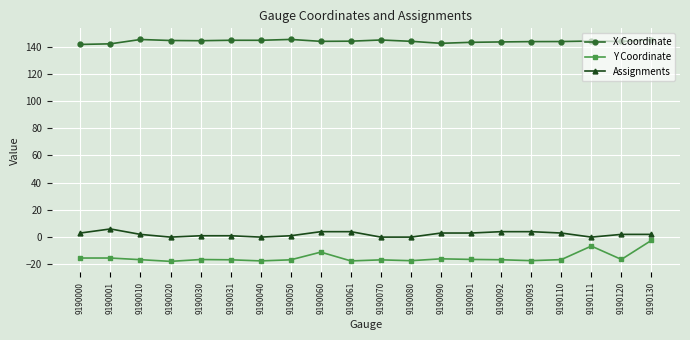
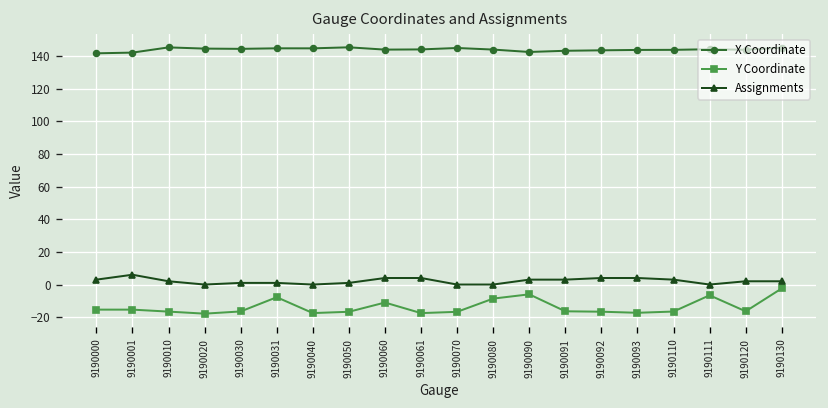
  {
    "Y Coordinate": {
      "9190000": -15,
      "9190001": -15,
      "9190010": -17,
      "9190020": -18,
      "9190030": -16,
-     "9190031": -17,
+     "9190031": -8,
      "9190040": -17,
      "9190050": -17,
      "9190060": -11,
      "9190061": -17,
      "9190070": -17,
-     "9190080": -17,
-     "9190090": -16,
+     "9190080": -9,
+     "9190090": -6,
      "9190091": -16,
      "9190092": -17,
      "9190093": -17,
      "9190110": -17,
      "9190111": -7,
      "9190120": -16,
      "9190130": -2
    }
  }
